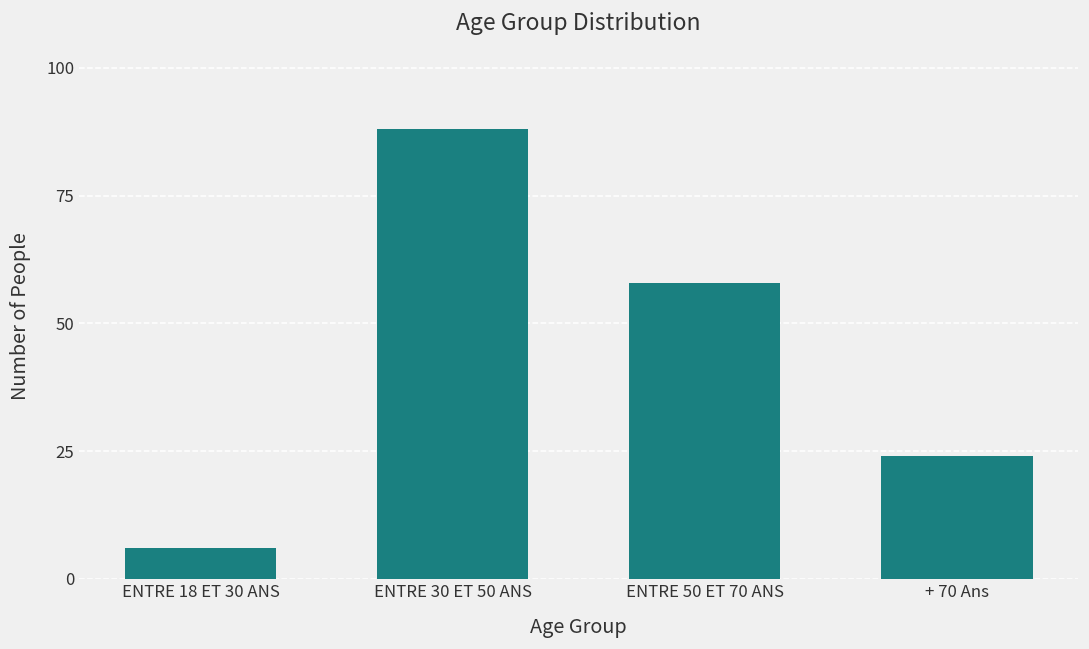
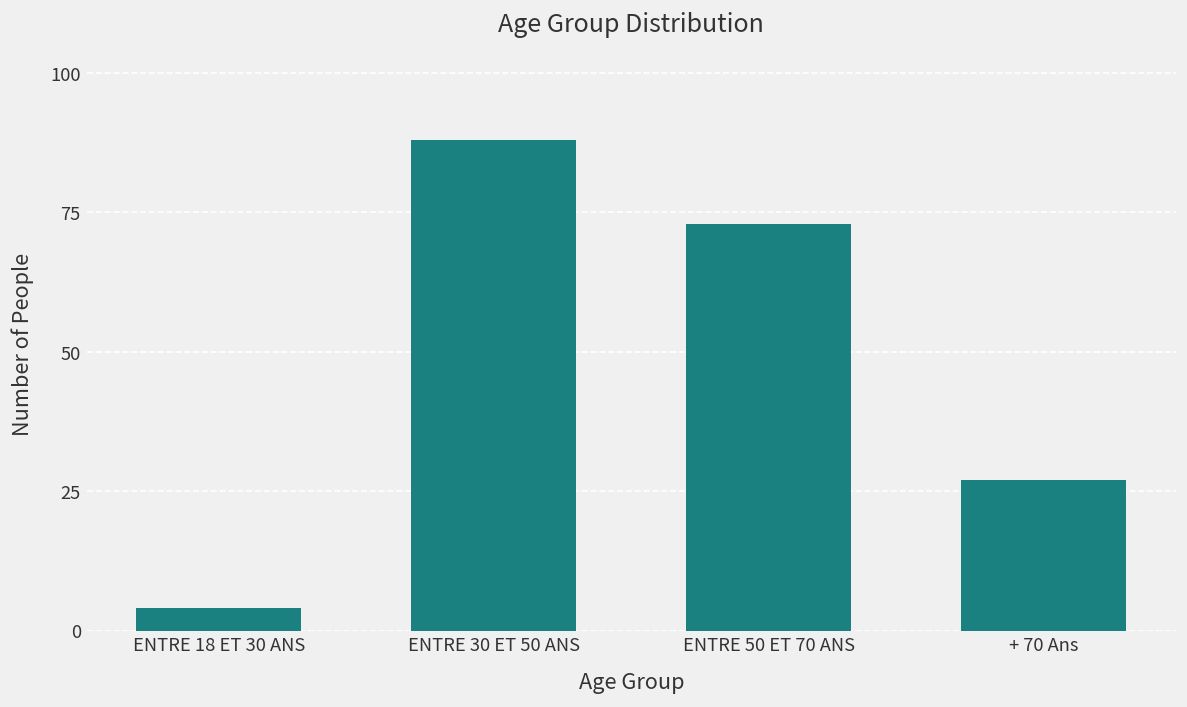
  {
-   "ENTRE 18 ET 30 ANS": 6,
+   "ENTRE 18 ET 30 ANS": 4,
    "ENTRE 30 ET 50 ANS": 88,
-   "ENTRE 50 ET 70 ANS": 58,
-   "+ 70 Ans": 24
+   "ENTRE 50 ET 70 ANS": 73,
+   "+ 70 Ans": 27
  }
